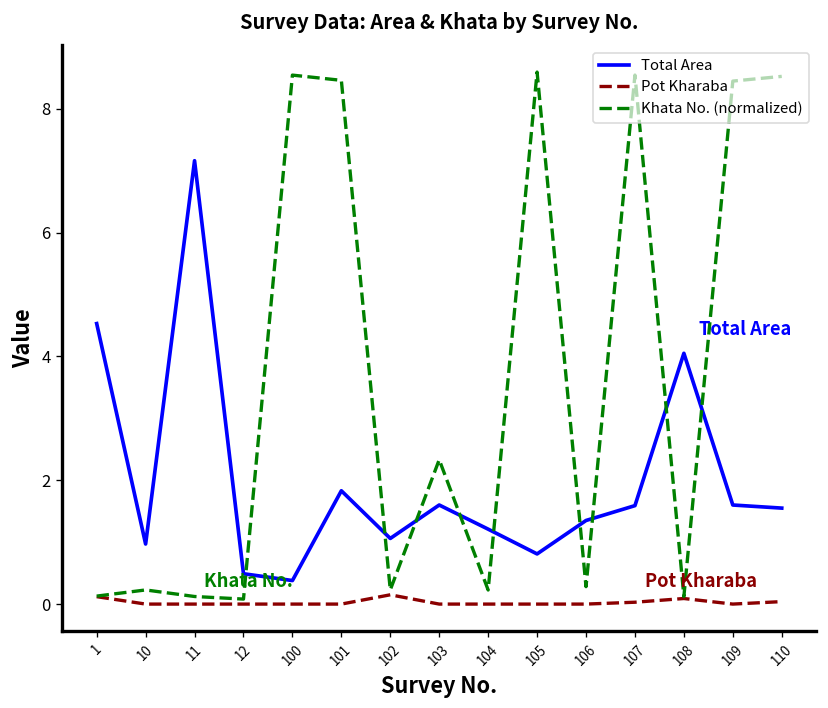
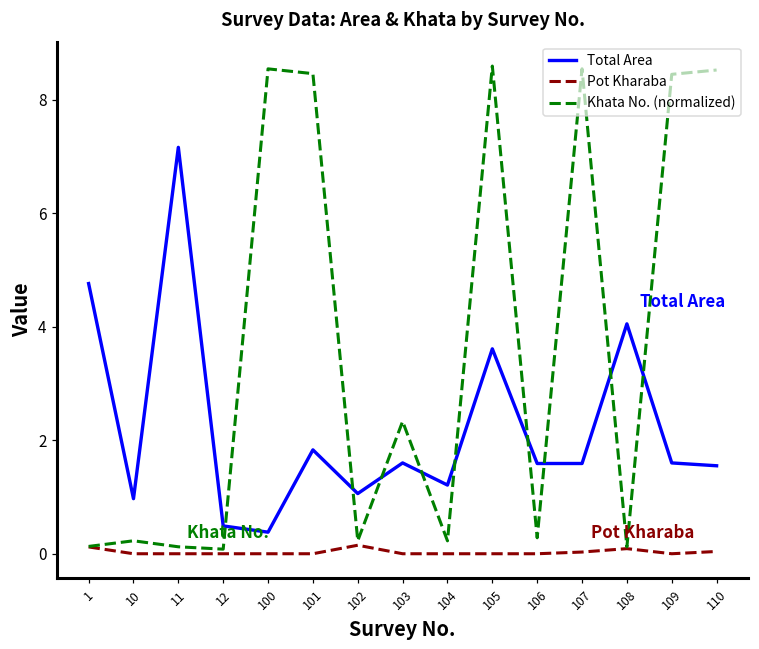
  {
    "Total Area": {
-     "1": 4.5,
+     "1": 4.8,
      "10": 1.0,
      "11": 7.2,
      "12": 0.5,
      "100": 0.4,
      "101": 1.8,
      "102": 1.1,
      "103": 1.6,
      "104": 1.2,
-     "105": 0.8,
-     "106": 1.4,
+     "105": 3.6,
+     "106": 1.6,
      "107": 1.6,
      "108": 4.1,
      "109": 1.6,
      "110": 1.6
    },
    "Pot Kharaba": {
      "10": 0.0,
      "11": 0.0,
      "12": 0.0,
      "100": 0.0,
      "101": 0.0,
      "102": 0.2,
      "103": 0.0,
      "104": 0.0,
      "105": 0.0,
      "106": 0.0,
      "107": 0.0,
      "109": 0.0,
      "110": 0.0
    },
    "Khata No. (normalized)": {
      "10": 0.2,
      "11": 0.1,
      "12": 0.1,
      "100": 8.5,
      "101": 8.5,
      "102": 0.2,
      "103": 2.3,
      "104": 0.2,
      "105": 8.6,
      "106": 0.3
    }
  }
